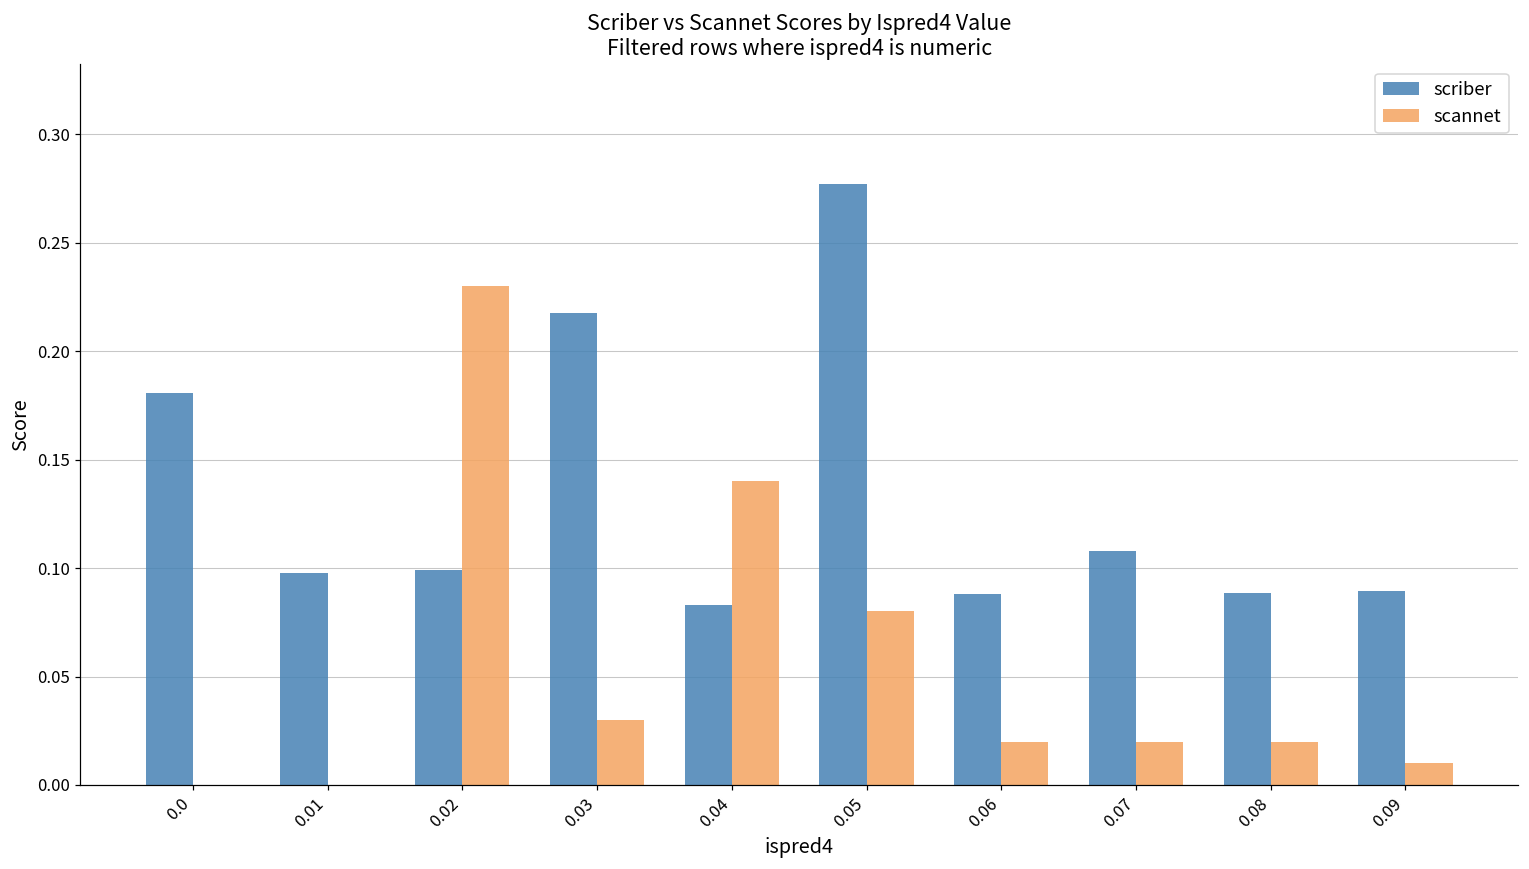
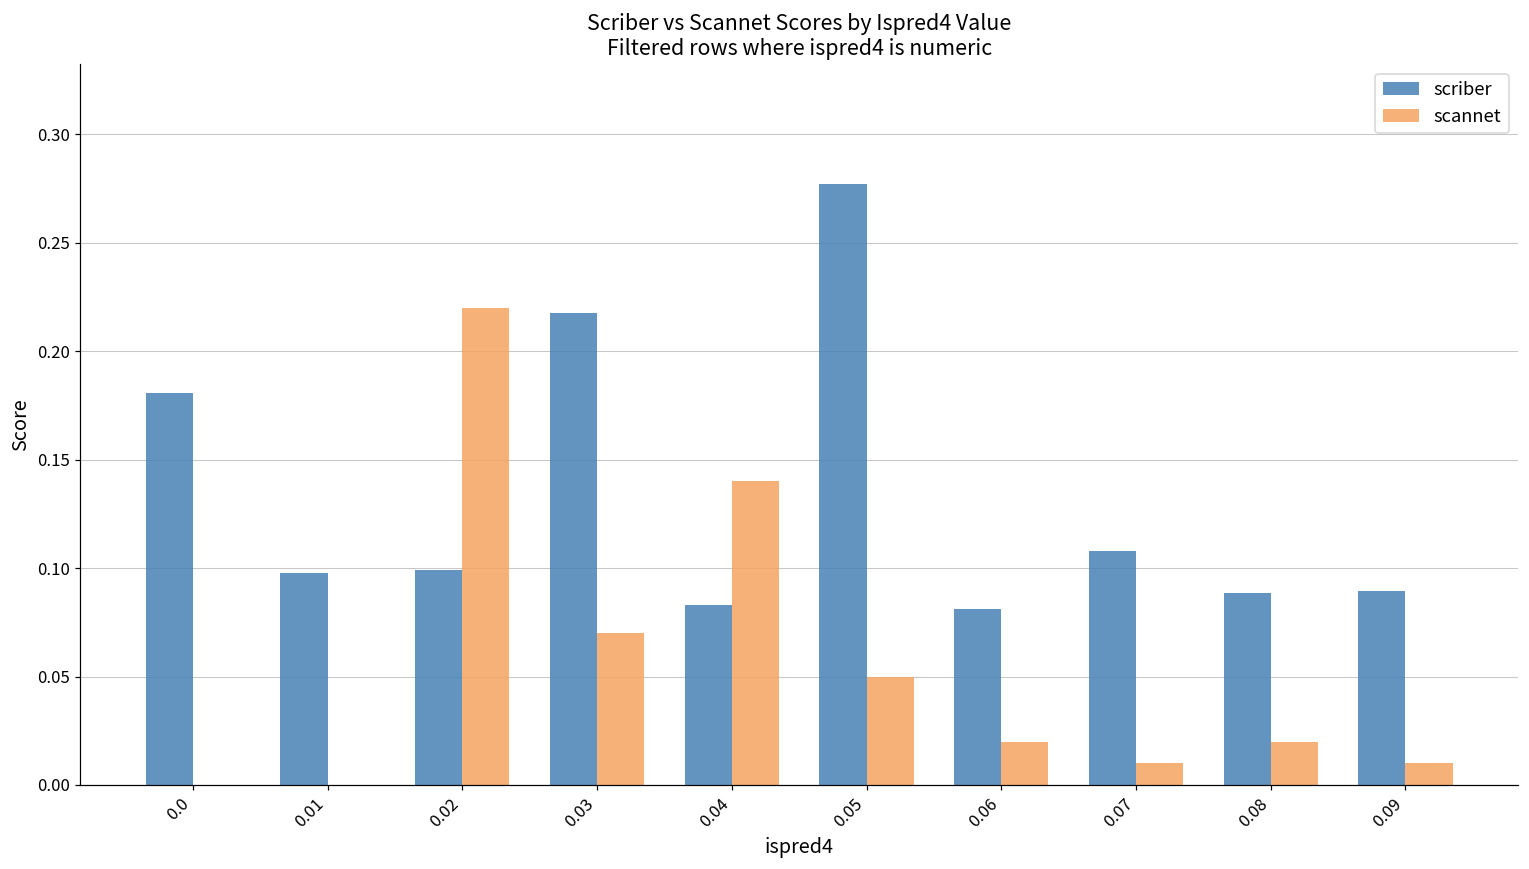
  {
    "scriber": {
      "0.0": 0.181,
      "0.01": 0.098,
      "0.02": 0.099,
      "0.03": 0.218,
      "0.04": 0.083,
      "0.05": 0.277,
-     "0.06": 0.088,
+     "0.06": 0.081,
      "0.07": 0.108,
      "0.08": 0.088,
      "0.09": 0.089
    },
    "scannet": {
      "0.0": 0.00,
      "0.01": 0.00,
-     "0.02": 0.23,
-     "0.03": 0.03,
+     "0.02": 0.22,
+     "0.03": 0.07,
      "0.04": 0.14,
-     "0.05": 0.08,
+     "0.05": 0.05,
      "0.06": 0.02,
-     "0.07": 0.02,
+     "0.07": 0.01,
      "0.08": 0.02,
      "0.09": 0.01
    }
  }
